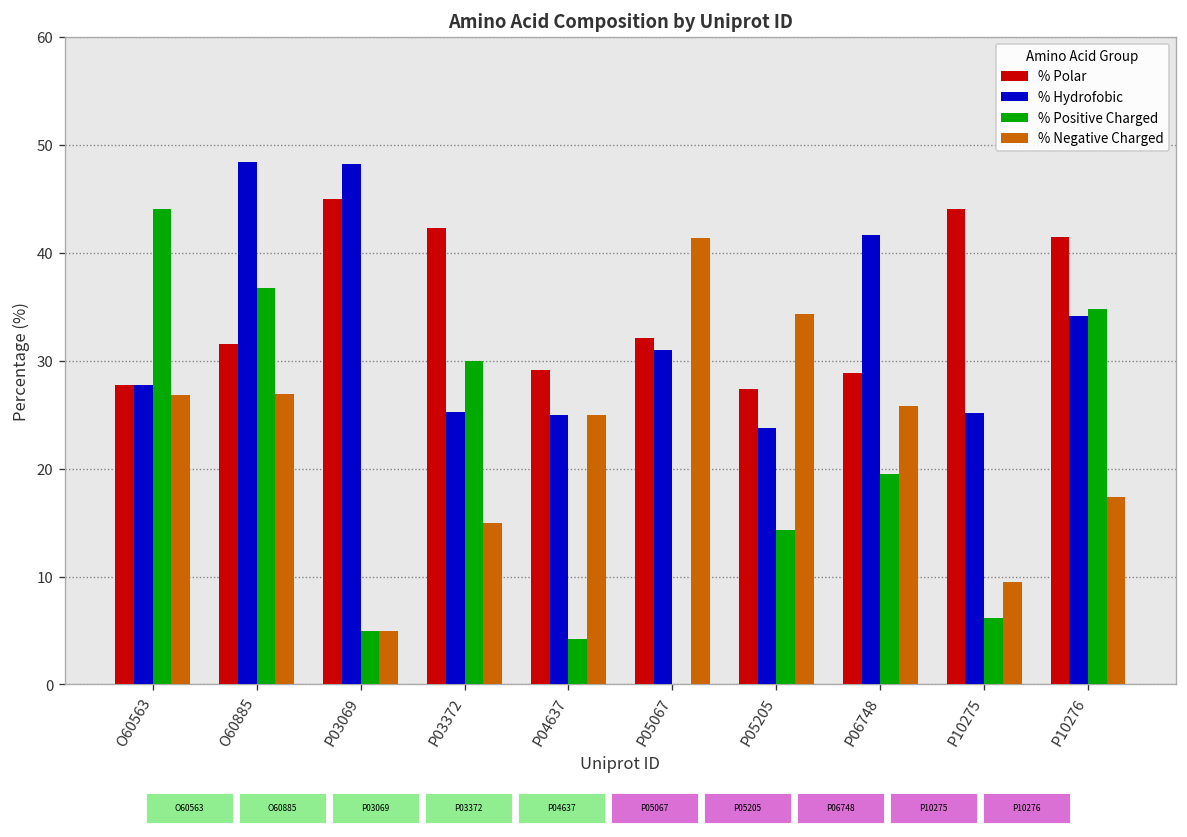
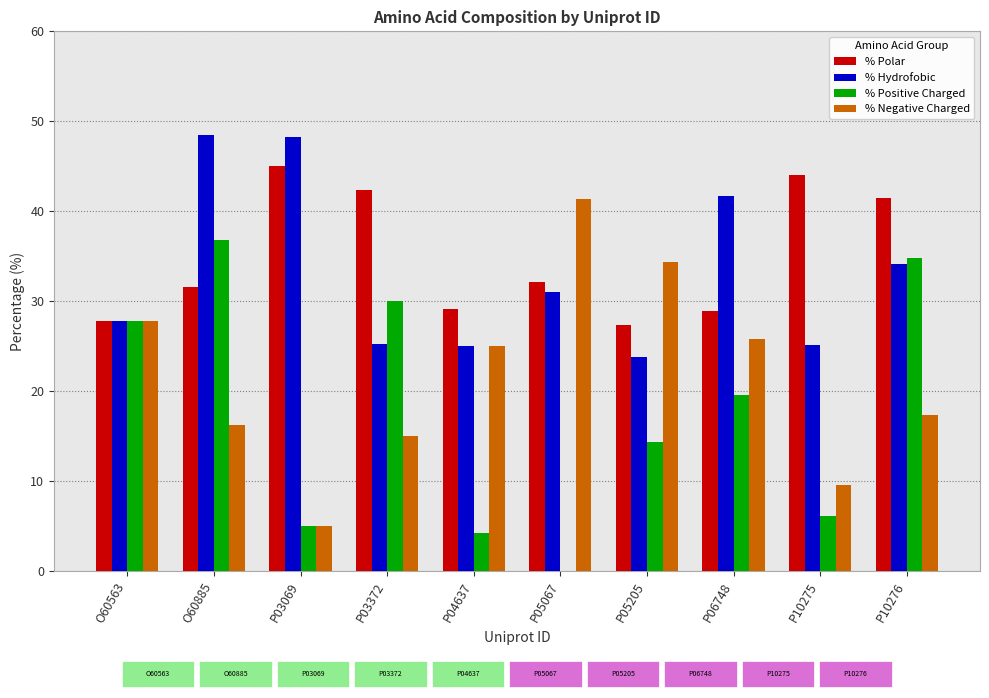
  {
    "% Polar": {
      "O60563": 28,
      "O60885": 32,
      "P03069": 45,
      "P03372": 42,
      "P04637": 29,
      "P05067": 32,
      "P05205": 27,
      "P06748": 29,
      "P10275": 44,
      "P10276": 41
    },
    "% Hydrofobic": {
      "O60563": 28,
      "O60885": 48,
      "P03069": 48,
      "P03372": 25,
      "P04637": 25,
      "P05067": 31,
      "P05205": 24,
      "P06748": 42,
      "P10275": 25,
      "P10276": 34
    },
    "% Positive Charged": {
-     "O60563": 44,
+     "O60563": 28,
      "O60885": 37,
      "P03069": 5,
      "P03372": 30,
      "P04637": 4,
      "P05067": 0,
      "P05205": 14,
      "P06748": 20,
      "P10275": 6,
      "P10276": 35
    },
    "% Negative Charged": {
-     "O60563": 27,
-     "O60885": 27,
+     "O60563": 28,
+     "O60885": 16,
      "P03069": 5,
      "P03372": 15,
      "P04637": 25,
      "P05067": 41,
      "P05205": 34,
      "P06748": 26,
      "P10275": 10,
      "P10276": 17
    }
  }
